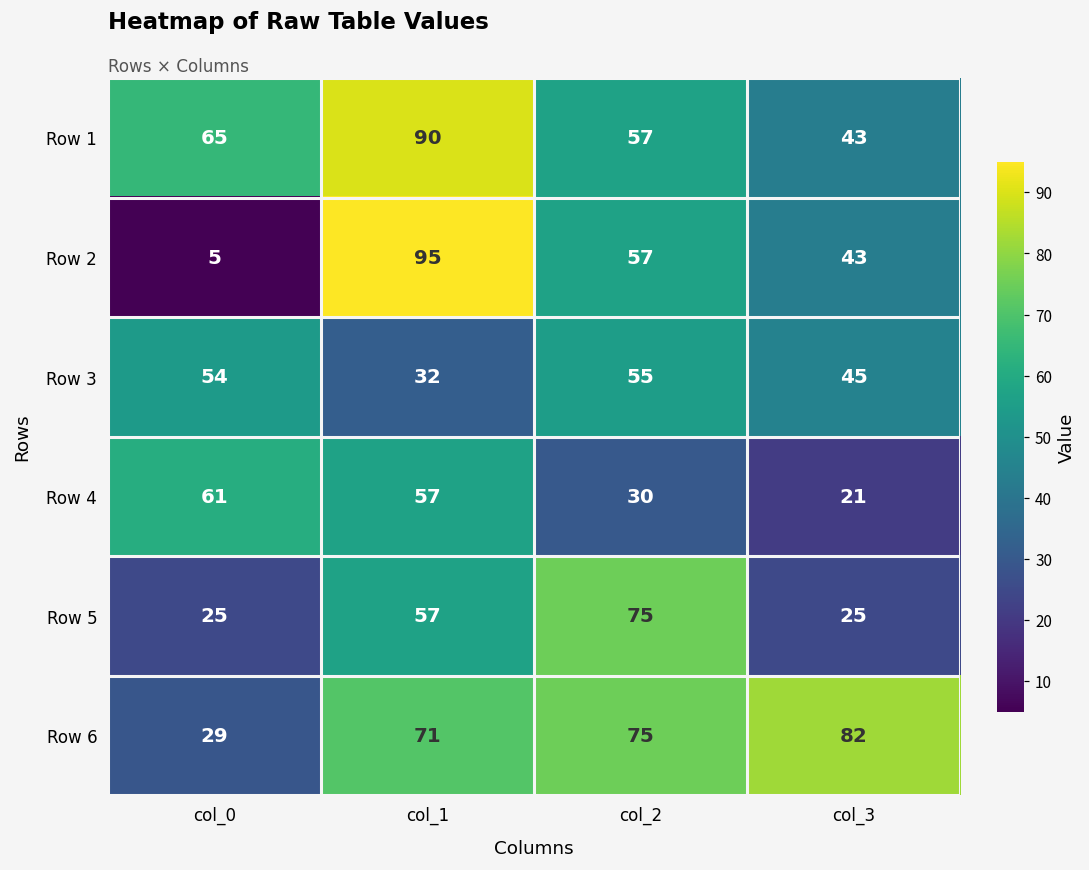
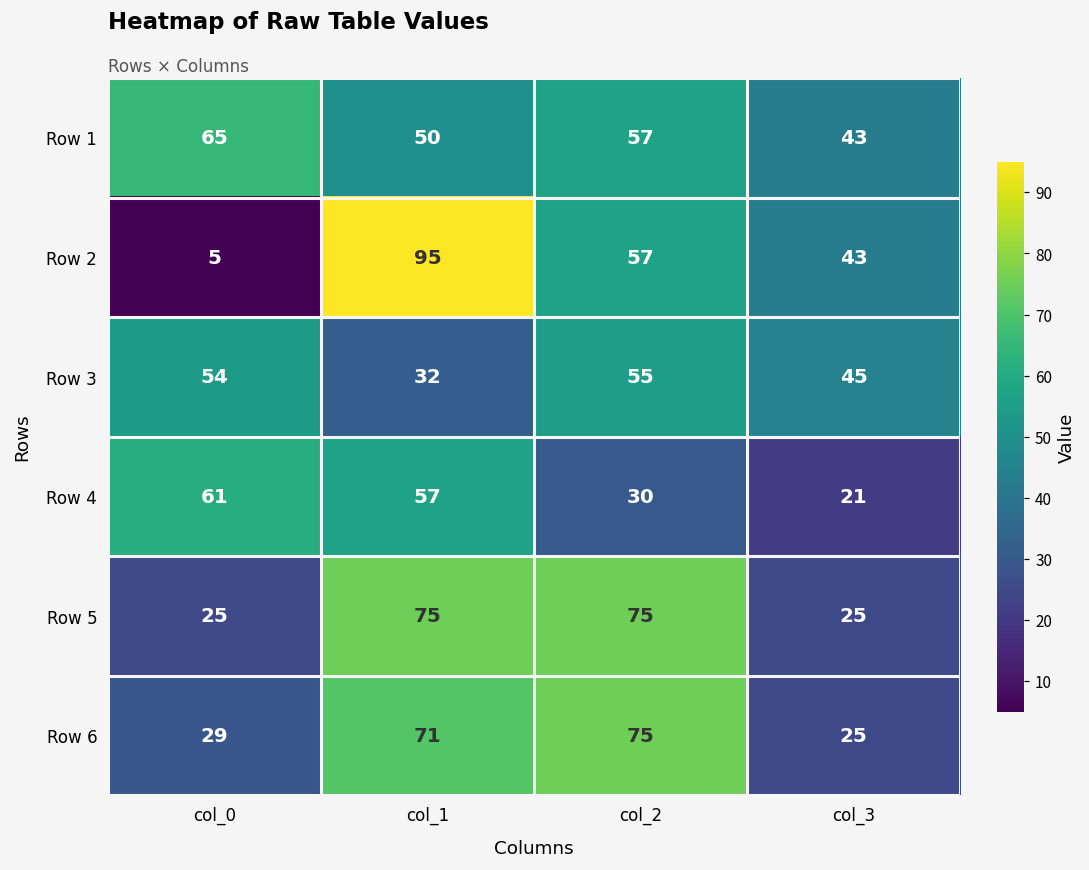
  {
    "Row 1": {
      "col_0": 65,
-     "col_1": 90,
+     "col_1": 50,
      "col_2": 57,
      "col_3": 43
    },
    "Row 2": {
      "col_0": 5,
      "col_1": 95,
      "col_2": 57,
      "col_3": 43
    },
    "Row 3": {
      "col_0": 54,
      "col_1": 32,
      "col_2": 55,
      "col_3": 45
    },
    "Row 4": {
      "col_0": 61,
      "col_1": 57,
      "col_2": 30,
      "col_3": 21
    },
    "Row 5": {
      "col_0": 25,
-     "col_1": 57,
+     "col_1": 75,
      "col_2": 75,
      "col_3": 25
    },
    "Row 6": {
      "col_0": 29,
      "col_1": 71,
      "col_2": 75,
-     "col_3": 82
+     "col_3": 25
    }
  }
